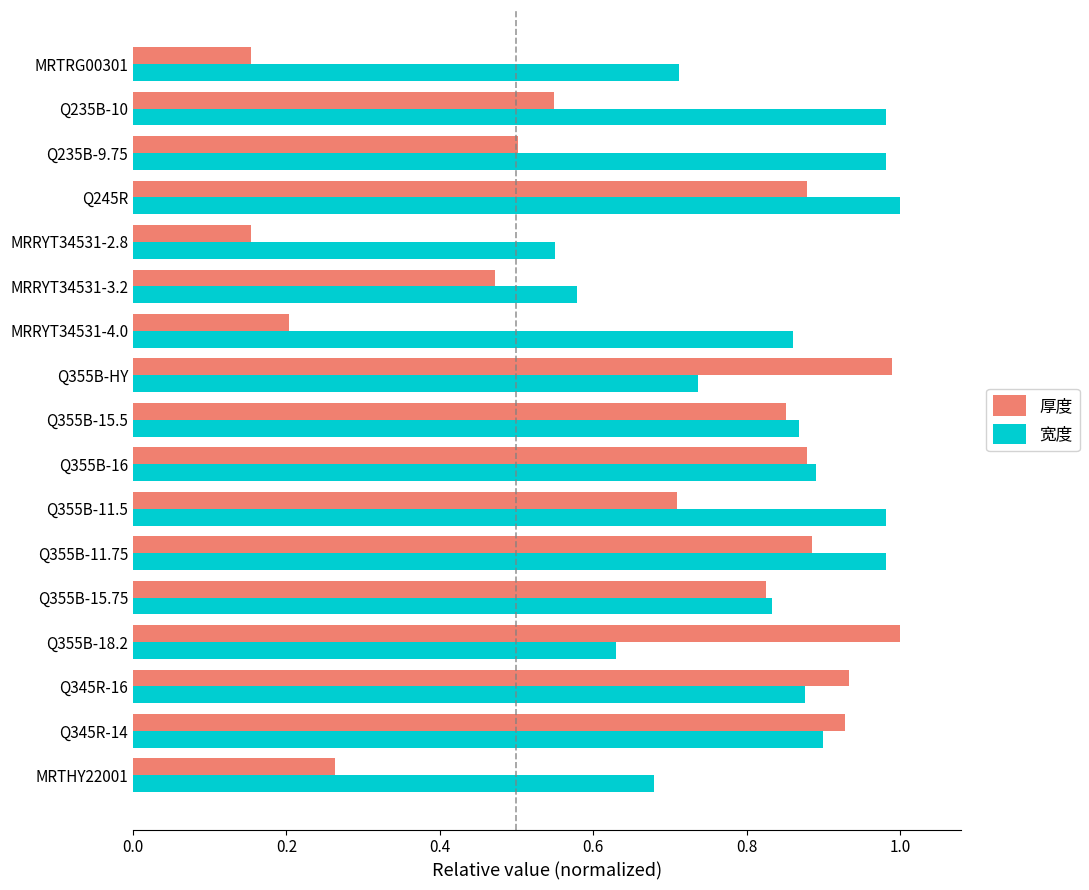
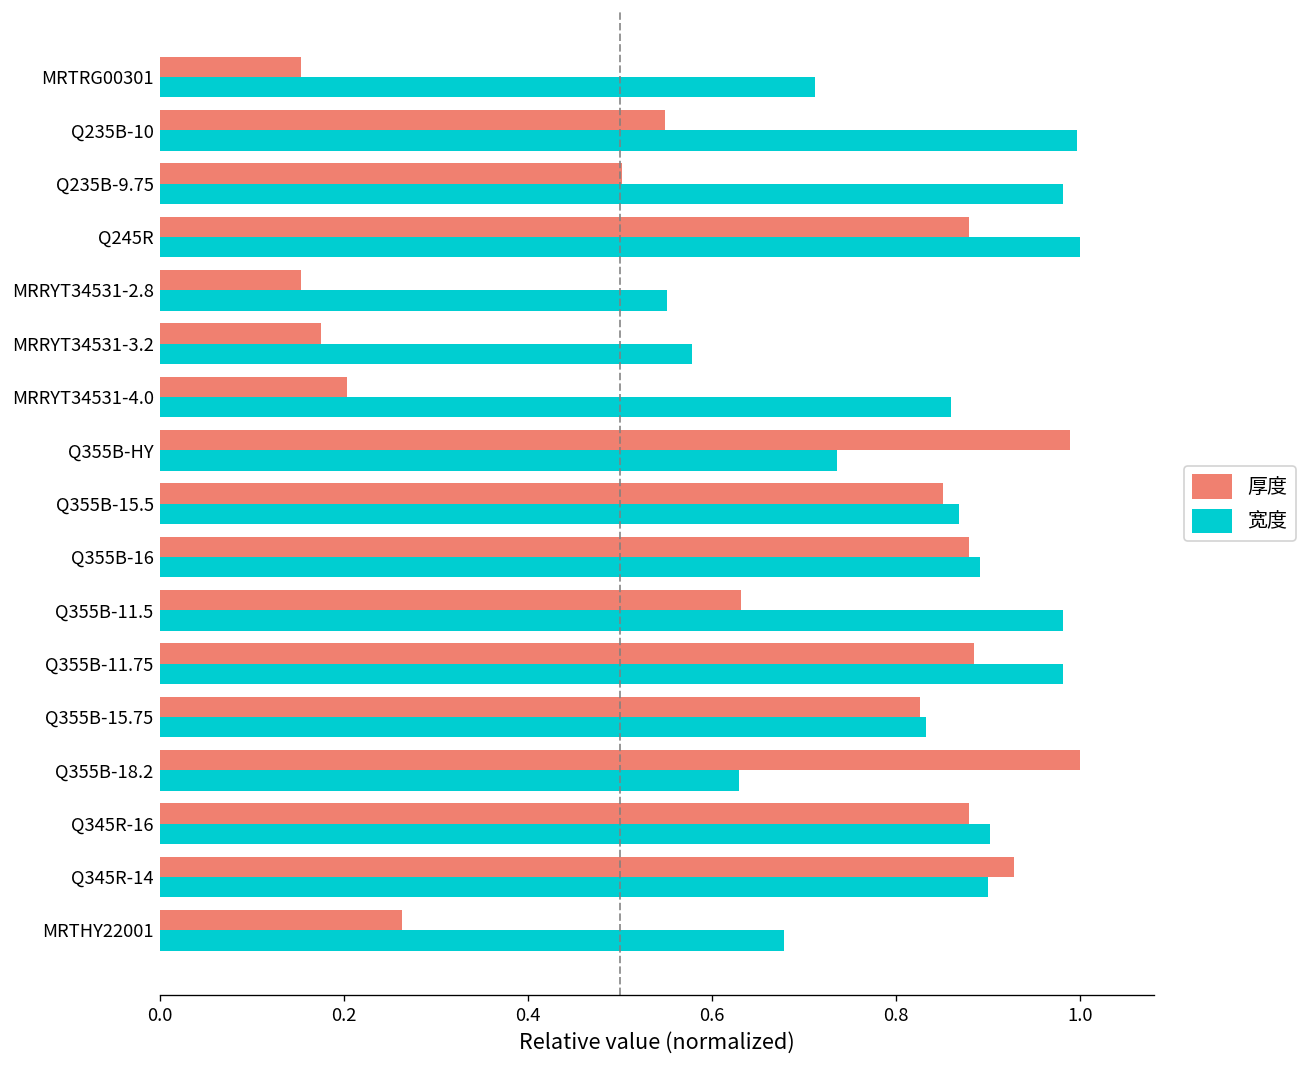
  {
    "厚度": {
      "MRTRG00301": 0.15,
      "Q235B-10": 0.55,
      "Q235B-9.75": 0.50,
      "Q245R": 0.88,
      "MRRYT34531-2.8": 0.15,
-     "MRRYT34531-3.2": 0.47,
+     "MRRYT34531-3.2": 0.18,
      "MRRYT34531-4.0": 0.20,
      "Q355B-HY": 0.99,
      "Q355B-15.5": 0.85,
      "Q355B-16": 0.88,
-     "Q355B-11.5": 0.71,
+     "Q355B-11.5": 0.63,
      "Q355B-11.75": 0.88,
      "Q355B-15.75": 0.83,
      "Q355B-18.2": 1.00,
-     "Q345R-16": 0.93,
+     "Q345R-16": 0.88,
      "Q345R-14": 0.93,
      "MRTHY22001": 0.26
    },
    "宽度": {
      "MRTRG00301": 0.71,
-     "Q235B-10": 0.98,
+     "Q235B-10": 1.00,
      "Q235B-9.75": 0.98,
      "Q245R": 1.00,
      "MRRYT34531-2.8": 0.55,
      "MRRYT34531-3.2": 0.58,
      "MRRYT34531-4.0": 0.86,
      "Q355B-HY": 0.74,
      "Q355B-15.5": 0.87,
      "Q355B-16": 0.89,
      "Q355B-11.5": 0.98,
      "Q355B-11.75": 0.98,
      "Q355B-15.75": 0.83,
      "Q355B-18.2": 0.63,
-     "Q345R-16": 0.88,
+     "Q345R-16": 0.90,
      "Q345R-14": 0.90,
      "MRTHY22001": 0.68
    }
  }
